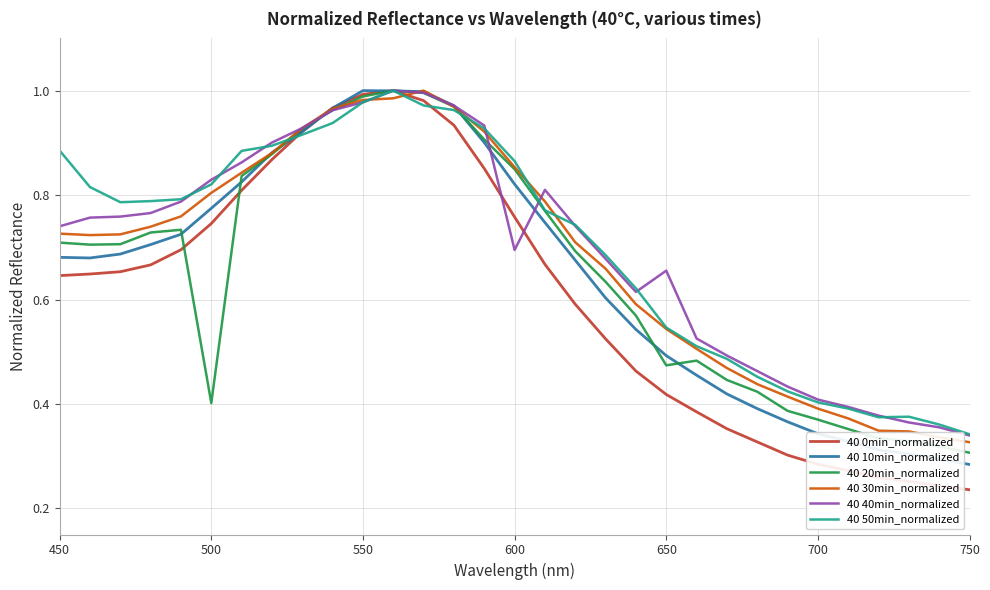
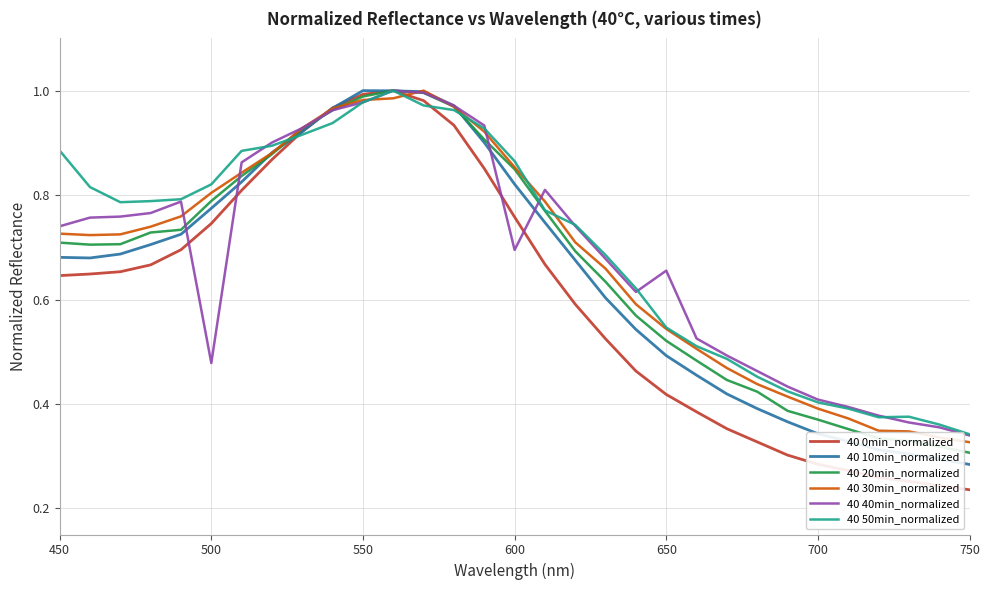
  {
    "40 20min_normalized": {
      "450": 0.71,
-     "500": 0.40,
-     "650": 0.47,
+     "500": 0.79,
+     "650": 0.52,
      "700": 0.37,
      "750": 0.31
    },
    "40 40min_normalized": {
      "450": 0.74,
-     "500": 0.83,
+     "500": 0.48,
      "600": 0.69,
      "650": 0.66,
      "700": 0.41
    }
  }
